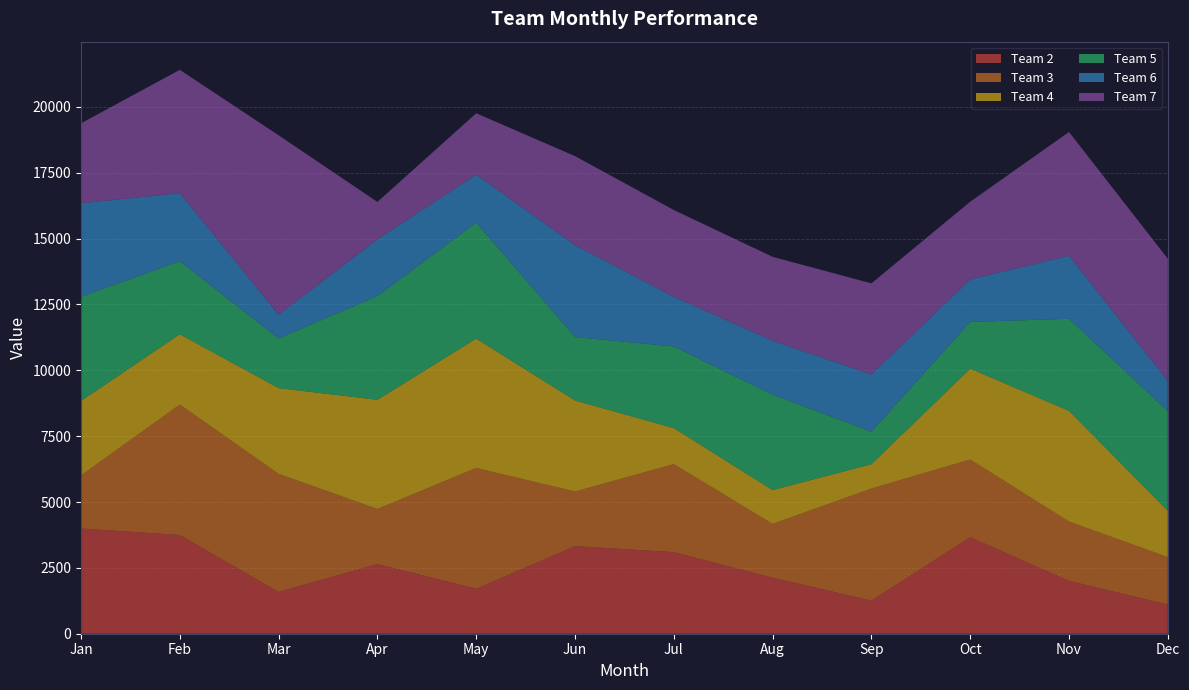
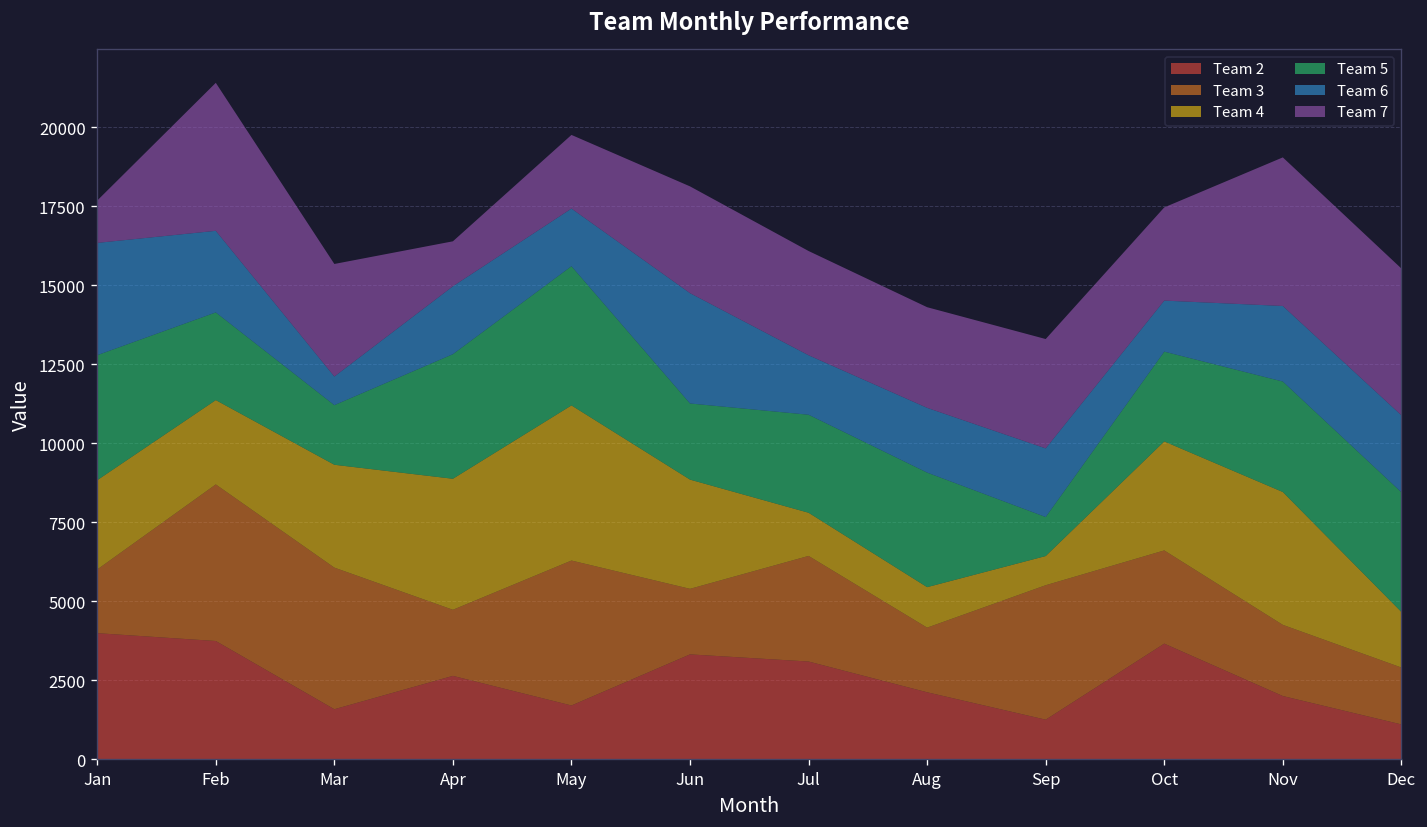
  {
    "Team 4": {
      "Jan": 2800,
      "Feb": 2700,
      "Mar": 3300,
      "Apr": 4100,
      "May": 4900,
      "Jun": 3500,
      "Jul": 1400,
      "Aug": 1300,
      "Sep": 900,
      "Oct": 3400,
      "Nov": 4200,
      "Dec": 1800
    },
    "Team 5": {
      "Jan": 4000,
      "Feb": 2800,
      "Mar": 1900,
      "Apr": 3900,
      "May": 4400,
      "Jun": 2400,
      "Jul": 3100,
      "Aug": 3600,
      "Sep": 1200,
-     "Oct": 1800,
+     "Oct": 2800,
      "Nov": 3500,
      "Dec": 3800
    },
    "Team 6": {
      "Jan": 3600,
      "Feb": 2600,
      "Mar": 900,
      "Apr": 2100,
      "May": 1800,
      "Jun": 3500,
      "Jul": 1900,
      "Aug": 2000,
      "Sep": 2200,
      "Oct": 1600,
      "Nov": 2400,
-     "Dec": 1100
+     "Dec": 2400
    },
    "Team 7": {
-     "Jan": 3000,
+     "Jan": 1300,
      "Feb": 4700,
-     "Mar": 6800,
+     "Mar": 3600,
      "Apr": 1400,
      "May": 2300,
      "Jun": 3400,
      "Jul": 3300,
      "Aug": 3200,
      "Sep": 3500,
      "Oct": 2900,
      "Nov": 4700,
      "Dec": 4600
    }
  }
